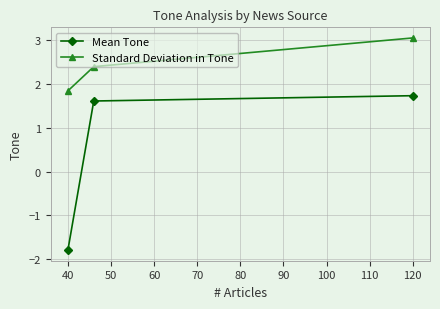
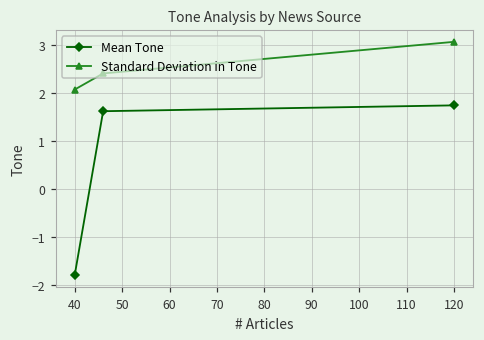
  {
    "Mean Tone": {
      "40": -1.8,
      "120": 1.7
    },
    "Standard Deviation in Tone": {
-     "40": 1.8,
+     "40": 2.1,
      "120": 3.1
    }
  }
